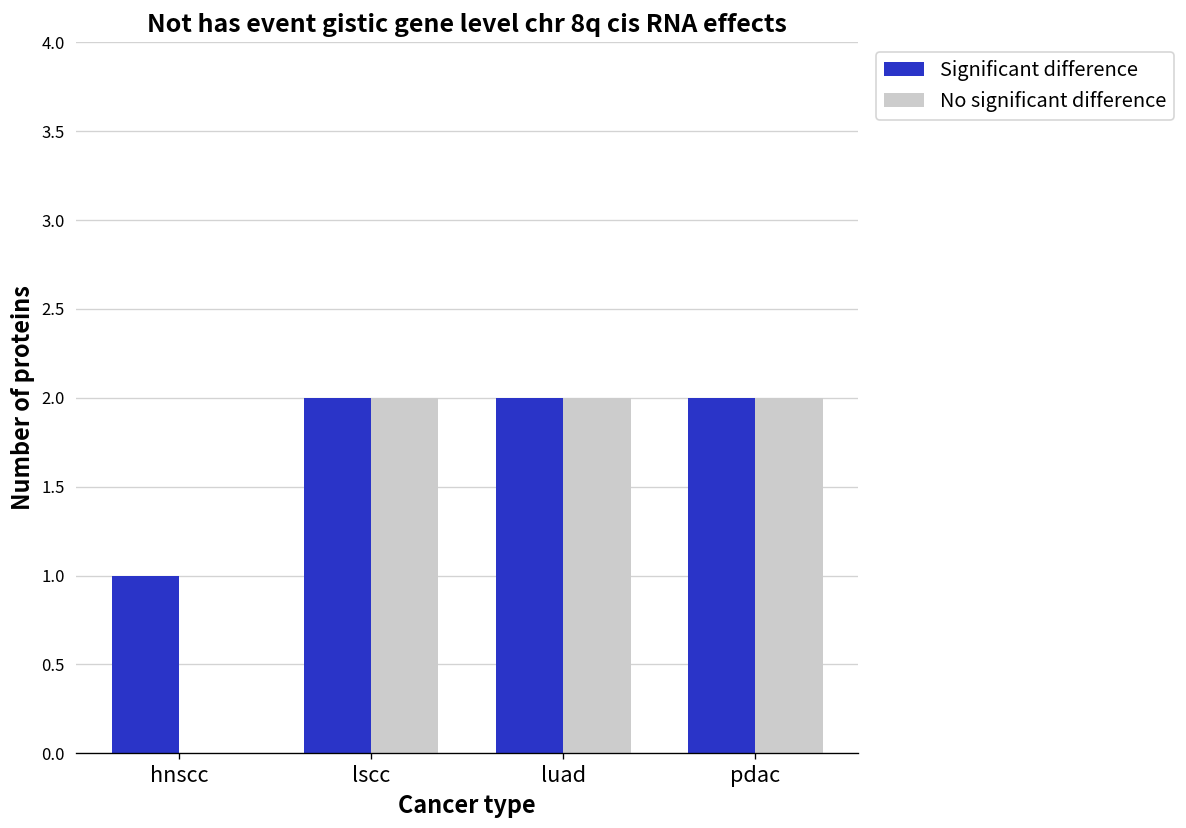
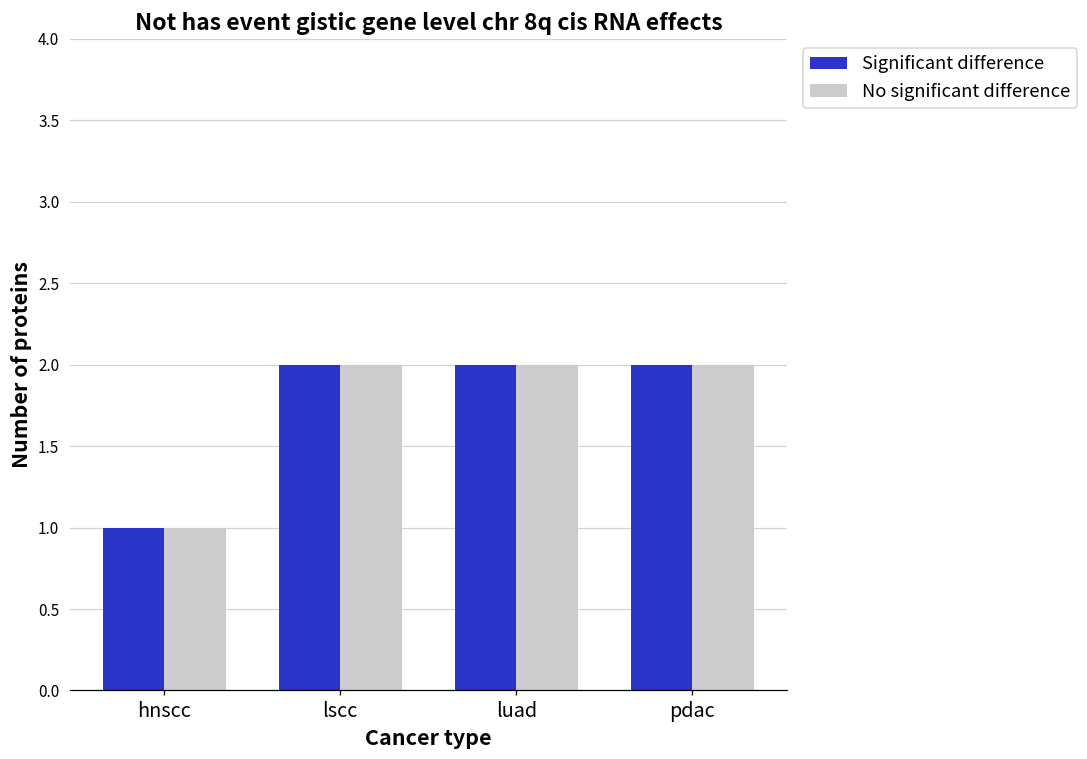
  {
    "Significant difference": {
      "hnscc": 1,
      "lscc": 2,
      "luad": 2,
      "pdac": 2
    },
    "No significant difference": {
-     "hnscc": 0,
+     "hnscc": 1,
      "lscc": 2,
      "luad": 2,
      "pdac": 2
    }
  }
